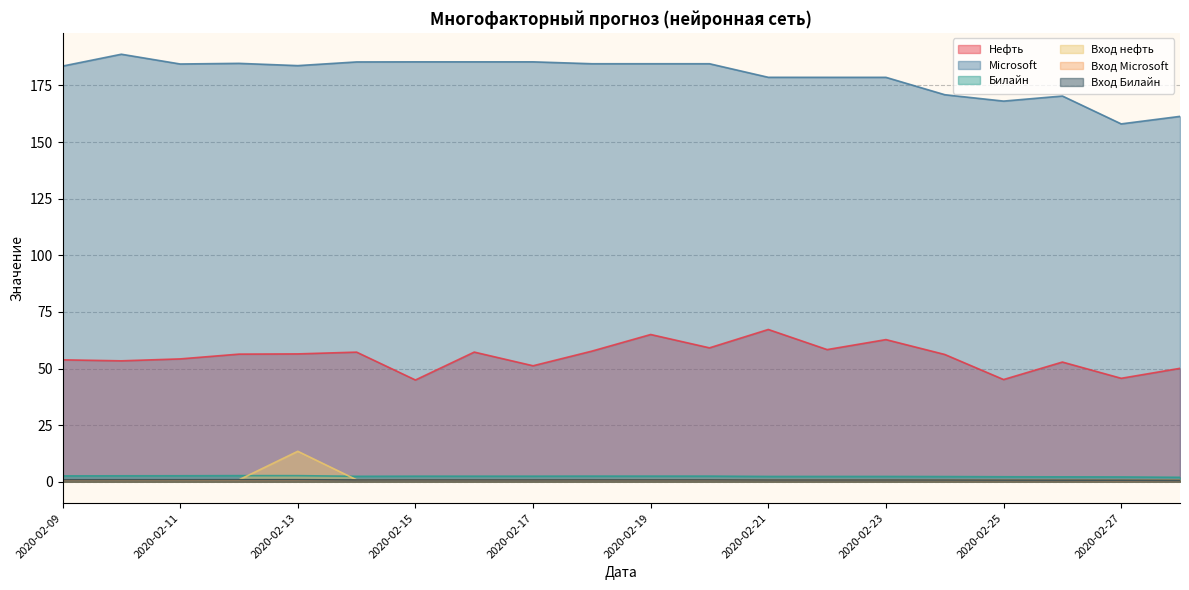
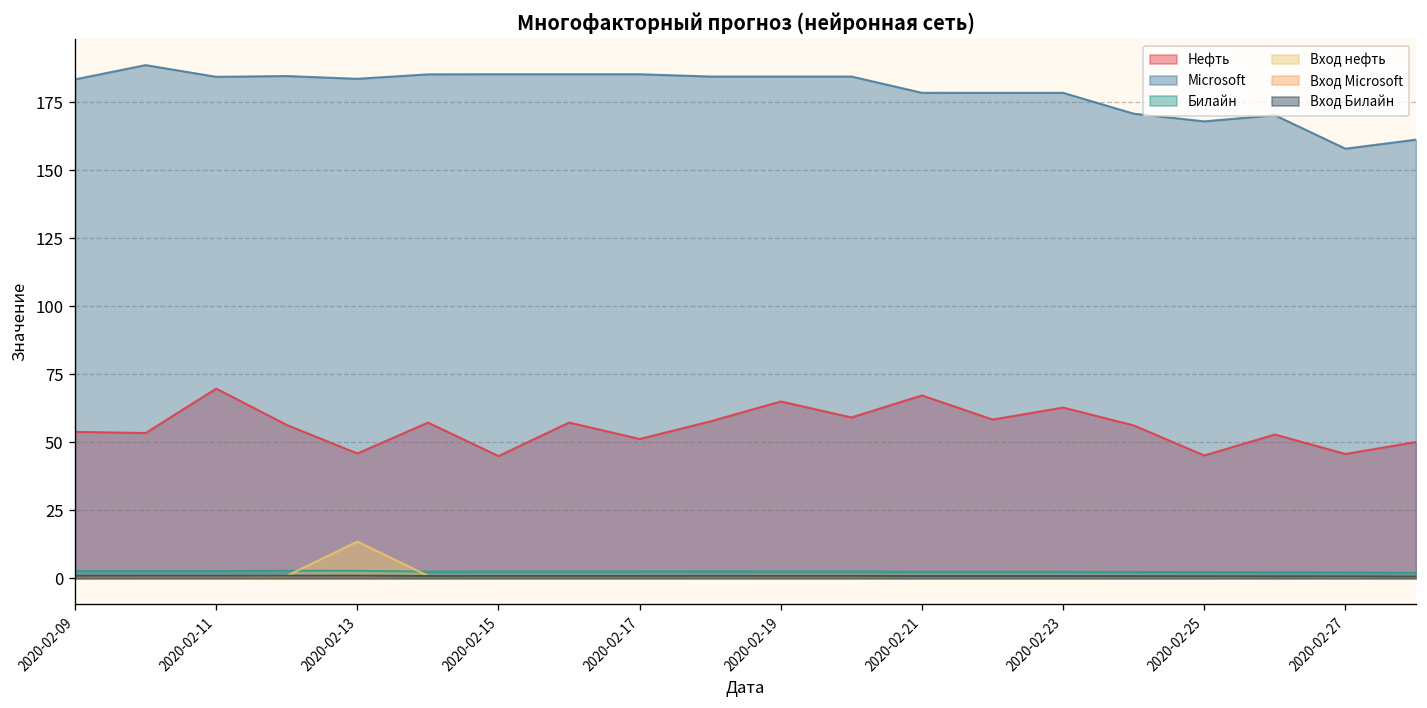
  {
    "Нефть": {
      "2020-02-09": 54,
-     "2020-02-11": 54,
-     "2020-02-13": 56,
+     "2020-02-11": 70,
+     "2020-02-13": 46,
      "2020-02-15": 45,
      "2020-02-17": 51,
      "2020-02-19": 65,
      "2020-02-21": 67,
      "2020-02-23": 63,
      "2020-02-25": 45,
      "2020-02-27": 46
    },
    "Вход нефть": {
      "2020-02-13": 13
    },
    "Вход Билайн": {
      "2020-02-13": 1
    }
  }
